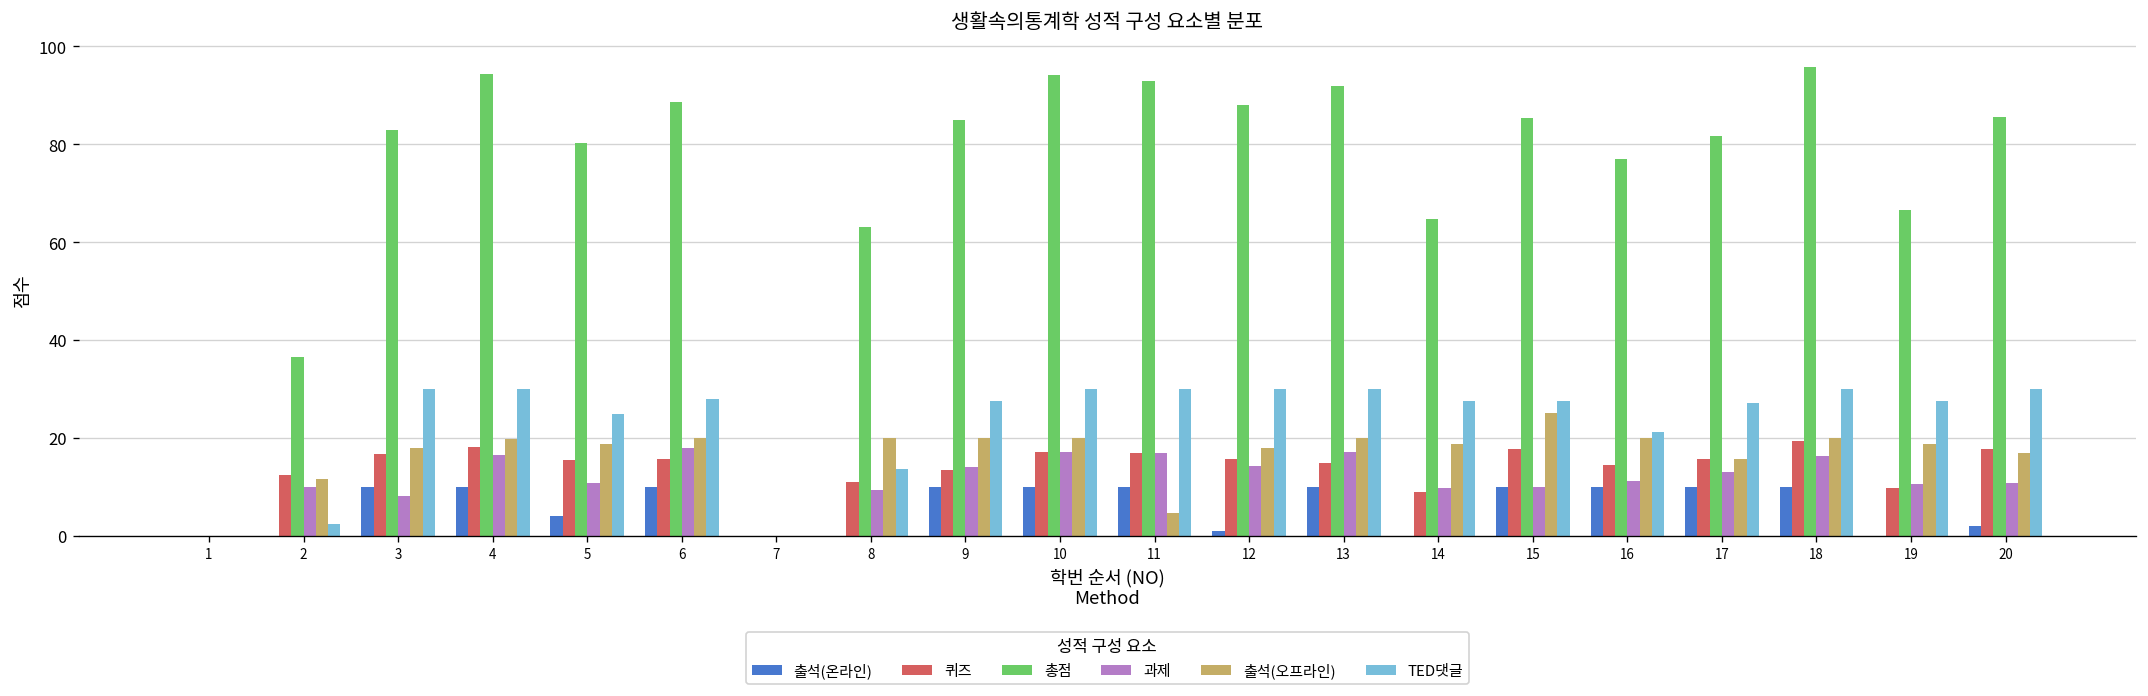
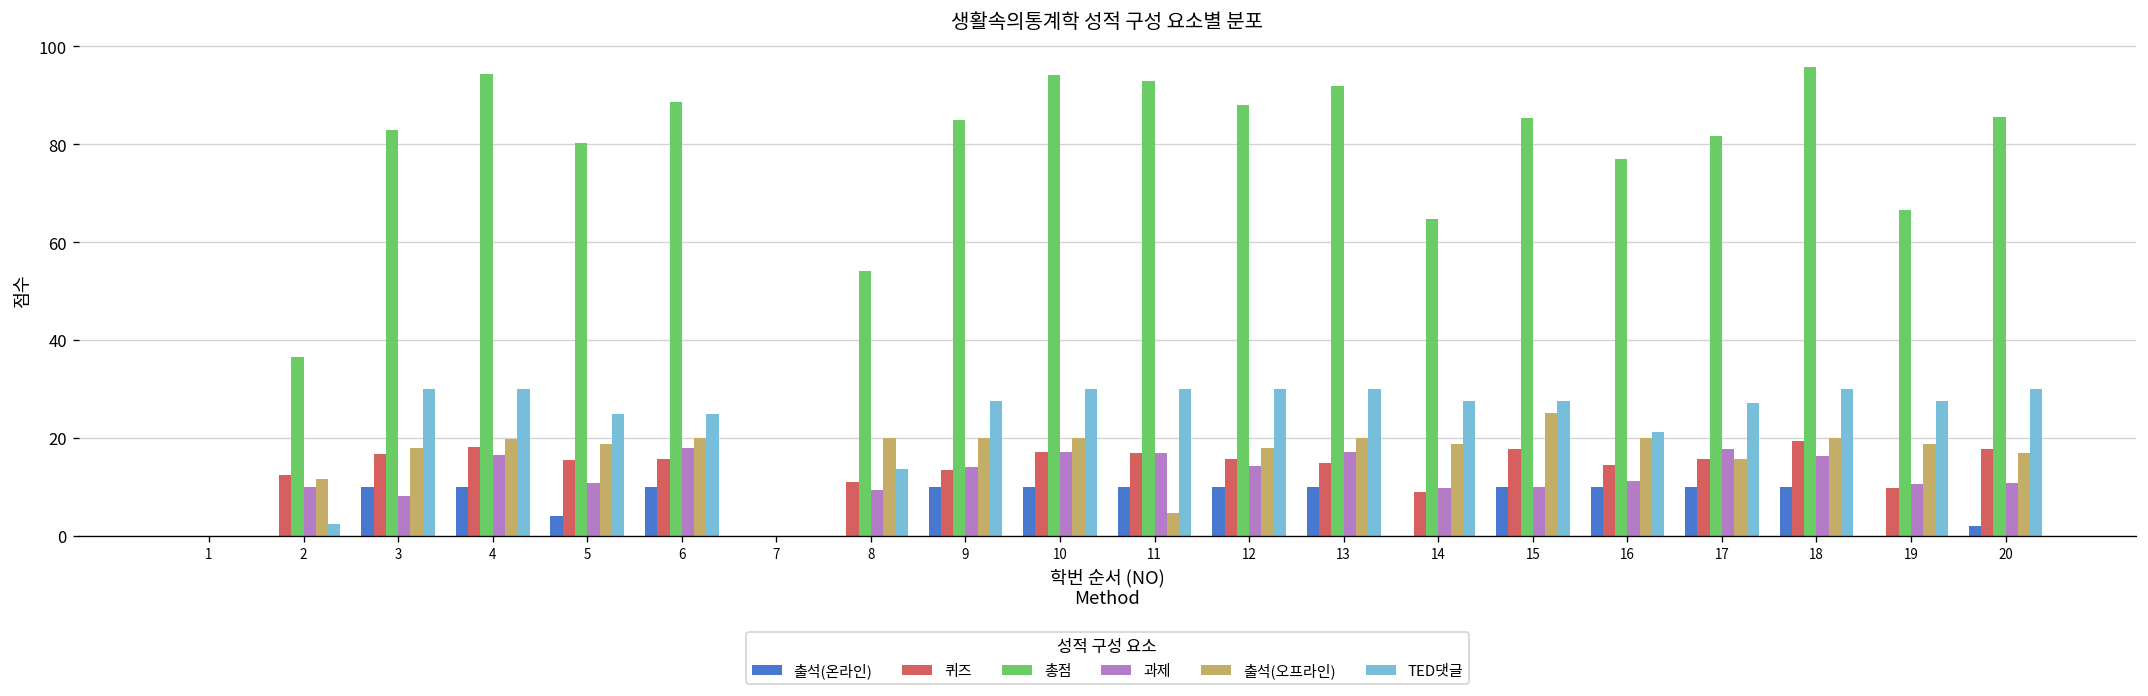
  {
    "출석(온라인)": {
      "1": 0,
      "2": 0,
      "3": 10,
      "4": 10,
      "5": 4,
      "6": 10,
      "7": 0,
      "8": 0,
      "9": 10,
      "10": 10,
      "11": 10,
-     "12": 1,
+     "12": 10,
      "13": 10,
      "14": 0,
      "15": 10,
      "16": 10,
      "17": 10,
      "18": 10,
      "19": 0,
      "20": 2
    },
    "퀴즈": {
      "1": 0,
      "2": 12,
      "3": 17,
      "4": 18,
      "5": 16,
      "6": 16,
      "7": 0,
      "8": 11,
      "9": 13,
      "10": 17,
      "11": 17,
      "12": 16,
      "13": 15,
      "14": 9,
      "15": 18,
      "16": 14,
      "17": 16,
      "18": 19,
      "19": 10,
      "20": 18
    },
    "총점": {
      "1": 0,
      "2": 37,
      "3": 83,
      "4": 94,
      "5": 80,
      "6": 89,
      "7": 0,
-     "8": 63,
+     "8": 54,
      "9": 85,
      "10": 94,
      "11": 93,
      "12": 88,
      "13": 92,
      "14": 65,
      "15": 85,
      "16": 77,
      "17": 82,
      "18": 96,
      "19": 67,
      "20": 86
    },
    "과제": {
      "1": 0,
      "2": 10,
      "3": 8,
      "4": 17,
      "5": 11,
      "6": 18,
      "7": 0,
      "8": 9,
      "9": 14,
      "10": 17,
      "11": 17,
      "12": 14,
      "13": 17,
      "14": 10,
      "15": 10,
      "16": 11,
-     "17": 13,
+     "17": 18,
      "18": 16,
      "19": 11,
      "20": 11
    },
    "출석(오프라인)": {
      "1": 0,
      "2": 12,
      "3": 18,
      "4": 20,
      "5": 19,
      "6": 20,
      "7": 0,
      "8": 20,
      "9": 20,
      "10": 20,
      "11": 5,
      "12": 18,
      "13": 20,
      "14": 19,
      "15": 25,
      "16": 20,
      "17": 16,
      "18": 20,
      "19": 19,
      "20": 17
    },
    "TED댓글": {
      "1": 0,
      "2": 3,
      "3": 30,
      "4": 30,
      "5": 25,
-     "6": 28,
+     "6": 25,
      "7": 0,
      "8": 14,
      "9": 28,
      "10": 30,
      "11": 30,
      "12": 30,
      "13": 30,
      "14": 28,
      "15": 28,
      "16": 21,
      "17": 27,
      "18": 30,
      "19": 28,
      "20": 30
    }
  }
